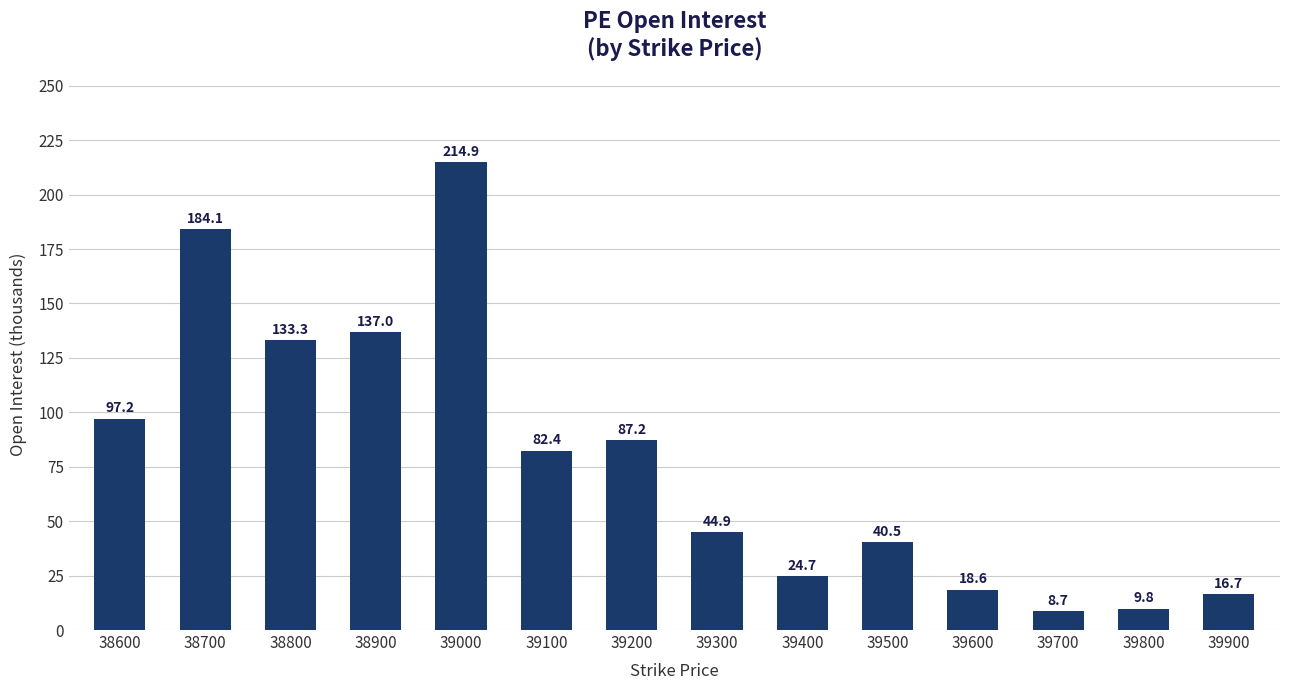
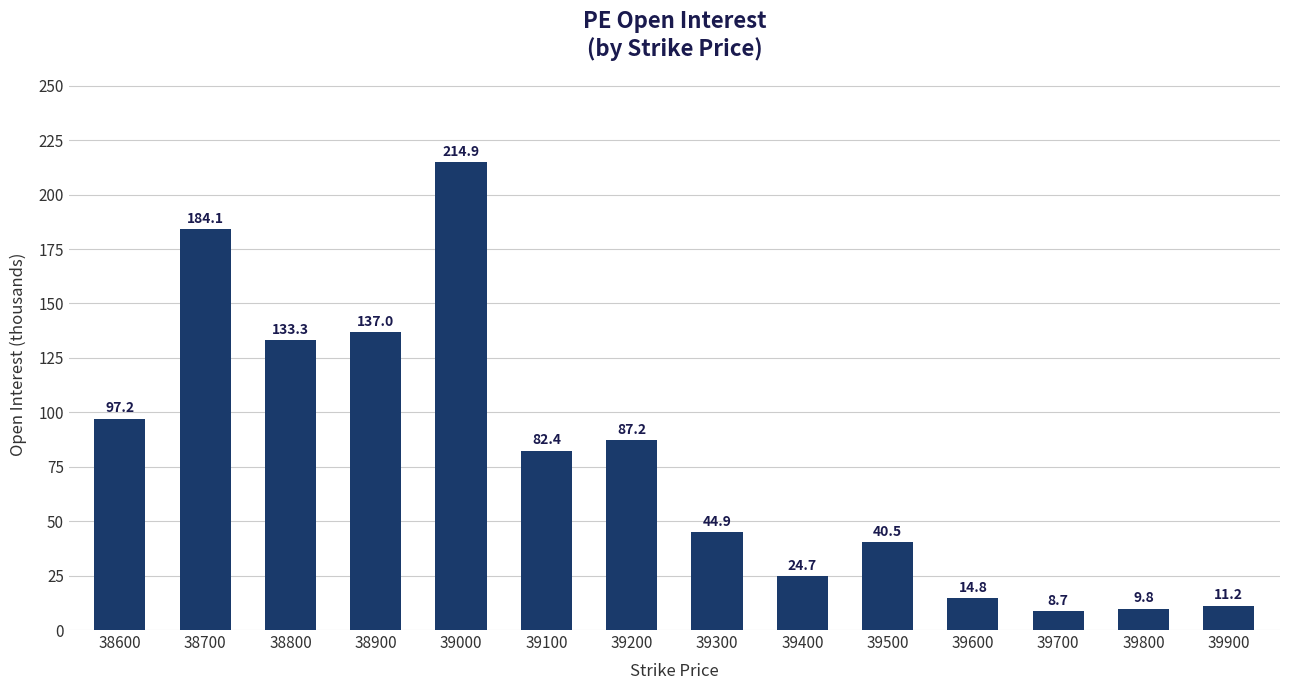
  {
    "38600": 97.2,
    "38700": 184.1,
    "38800": 133.3,
    "38900": 137.0,
    "39000": 214.9,
    "39100": 82.4,
    "39200": 87.2,
    "39300": 44.9,
    "39400": 24.7,
    "39500": 40.5,
-   "39600": 18.6,
+   "39600": 14.8,
    "39700": 8.7,
    "39800": 9.8,
-   "39900": 16.7
+   "39900": 11.2
  }
